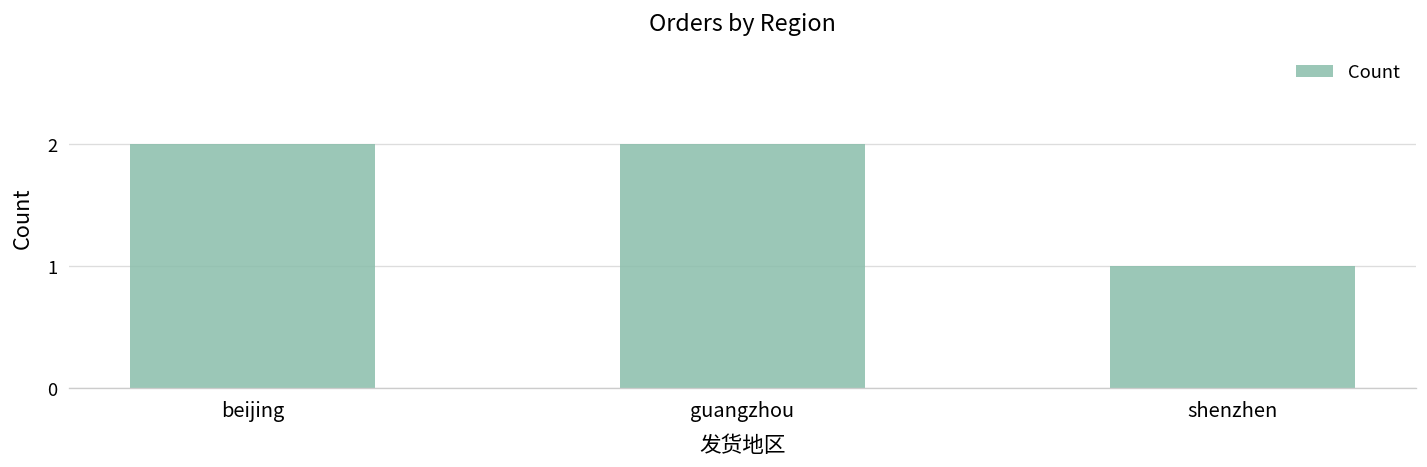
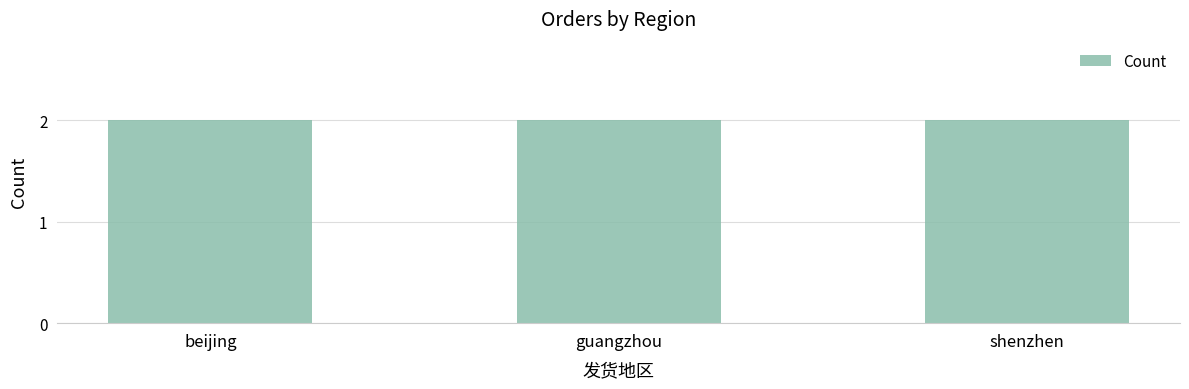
  {
    "beijing": 2,
    "guangzhou": 2,
-   "shenzhen": 1
+   "shenzhen": 2
  }
